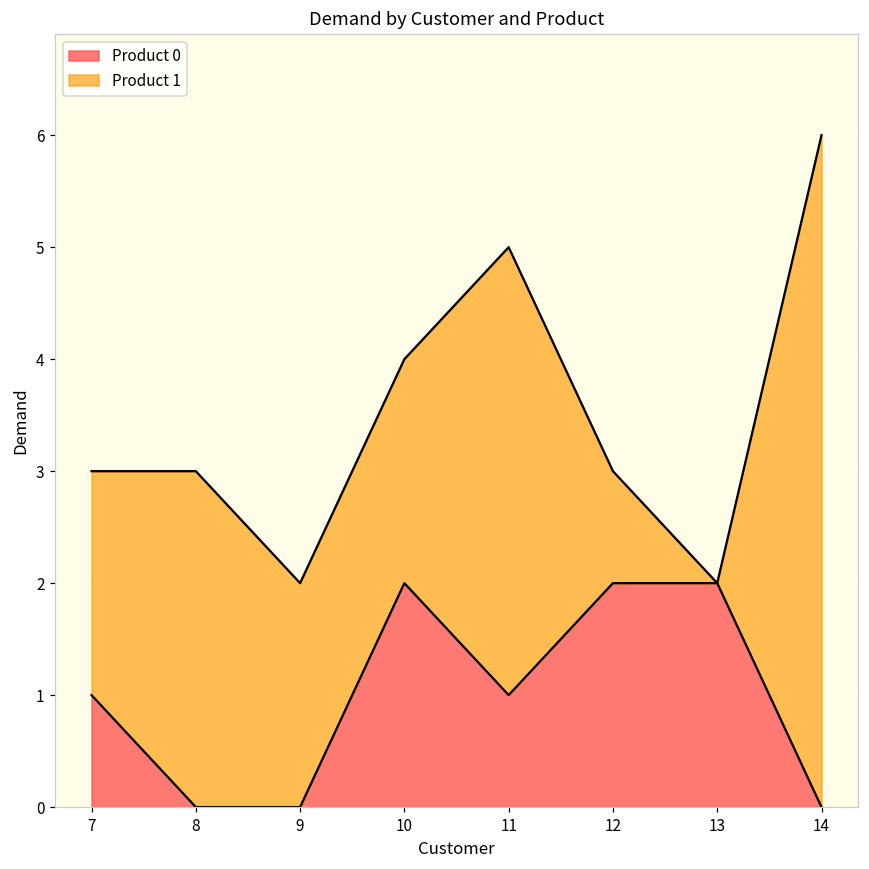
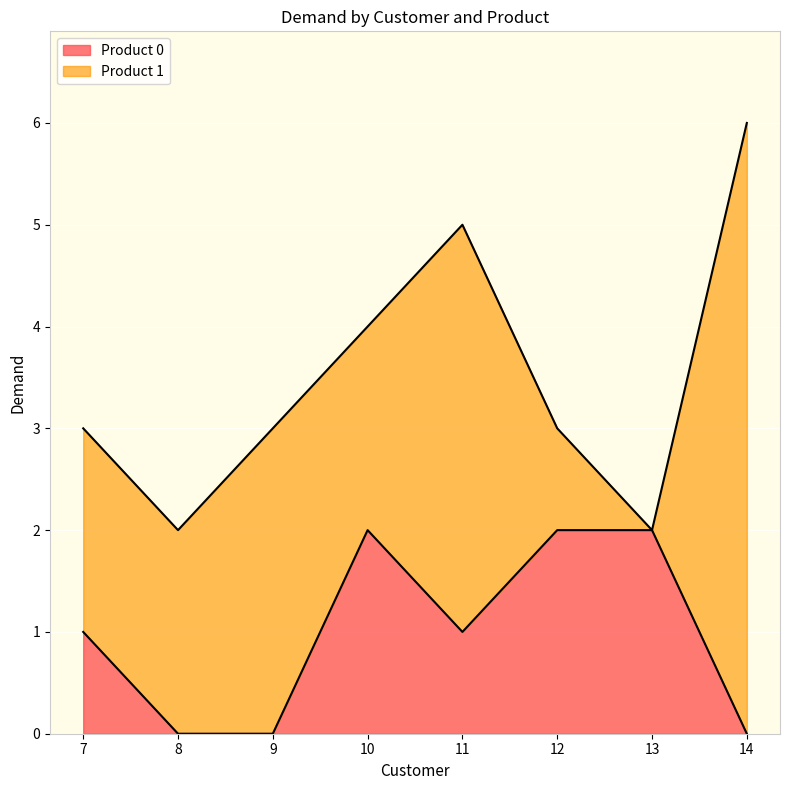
  {
    "Product 0": {
      "7": 1,
      "8": 0,
      "9": 0,
      "10": 2,
      "11": 1,
      "12": 2,
      "14": 0
    },
    "Product 1": {
      "7": 2,
-     "8": 3,
-     "9": 2,
+     "8": 2,
+     "9": 3,
      "10": 2,
      "11": 4,
      "12": 1,
      "14": 6
    }
  }
